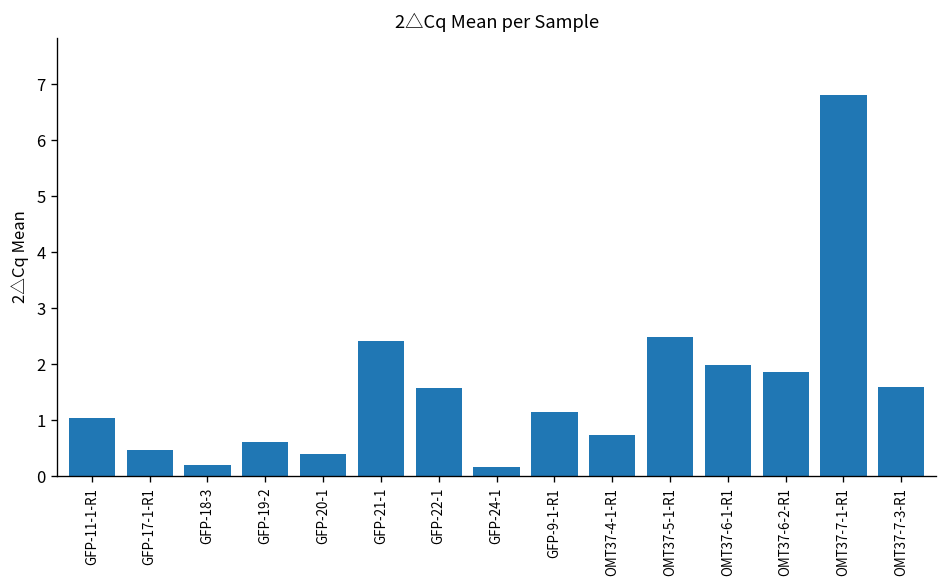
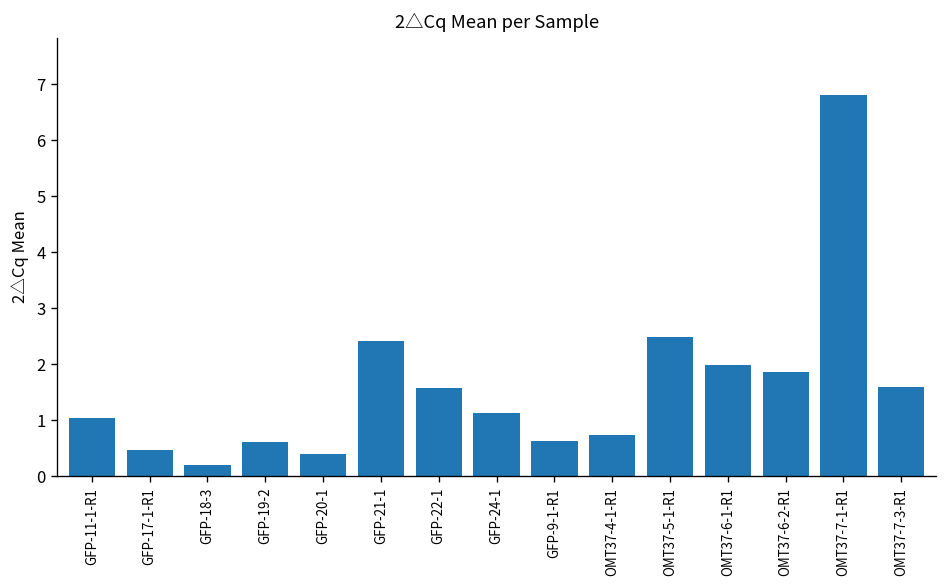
  {
    "GFP-11-1-R1": 1.0,
    "GFP-17-1-R1": 0.5,
    "GFP-18-3": 0.2,
    "GFP-19-2": 0.6,
    "GFP-20-1": 0.4,
    "GFP-21-1": 2.4,
    "GFP-22-1": 1.6,
-   "GFP-24-1": 0.2,
-   "GFP-9-1-R1": 1.2,
+   "GFP-24-1": 1.1,
+   "GFP-9-1-R1": 0.6,
    "OMT37-4-1-R1": 0.7,
    "OMT37-5-1-R1": 2.5,
    "OMT37-6-1-R1": 2.0,
    "OMT37-6-2-R1": 1.9,
    "OMT37-7-1-R1": 6.8,
    "OMT37-7-3-R1": 1.6
  }
